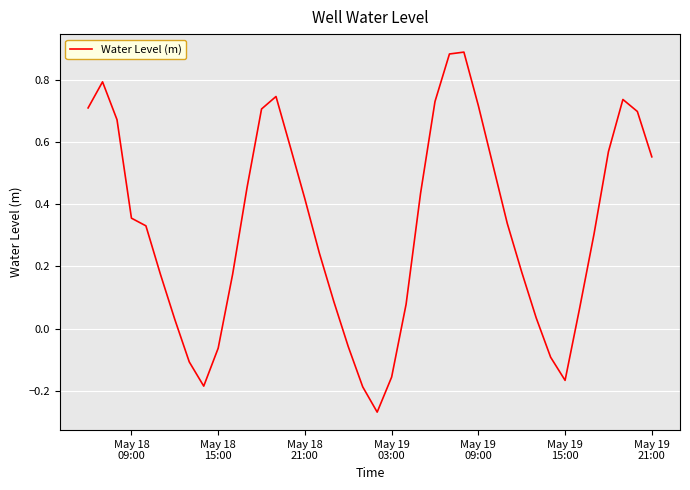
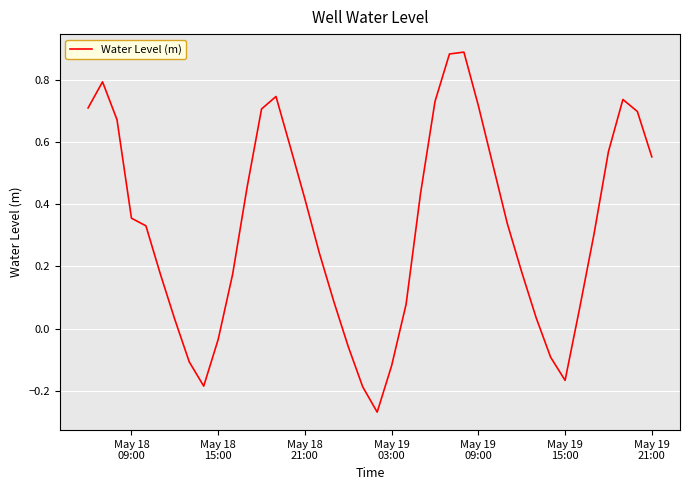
  {
    "May 18 09:00": 0.35,
-   "May 18 15:00": -0.06,
+   "May 18 15:00": -0.03,
    "May 18 21:00": 0.42,
-   "May 19 03:00": -0.16,
+   "May 19 03:00": -0.12,
    "May 19 09:00": 0.72,
    "May 19 15:00": -0.17,
    "May 19 21:00": 0.55
  }
